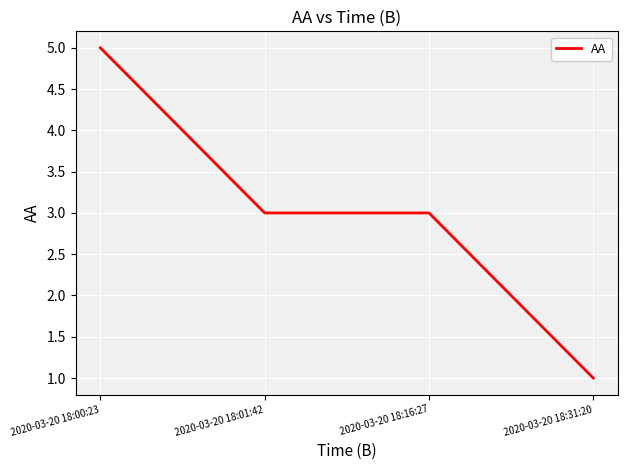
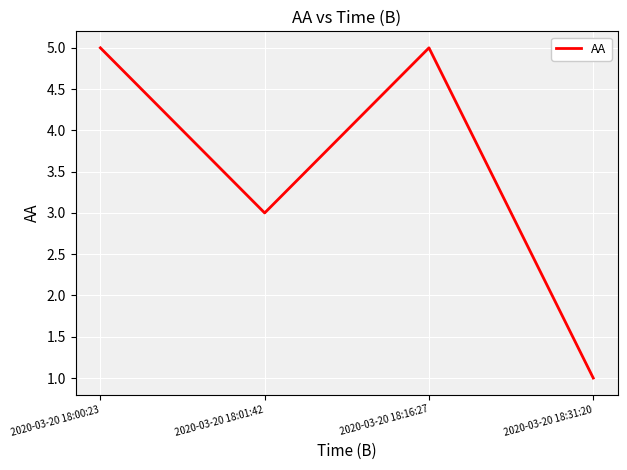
  {
    "2020-03-20 18:00:23": 5,
    "2020-03-20 18:01:42": 3,
-   "2020-03-20 18:16:27": 3,
+   "2020-03-20 18:16:27": 5,
    "2020-03-20 18:31:20": 1
  }
